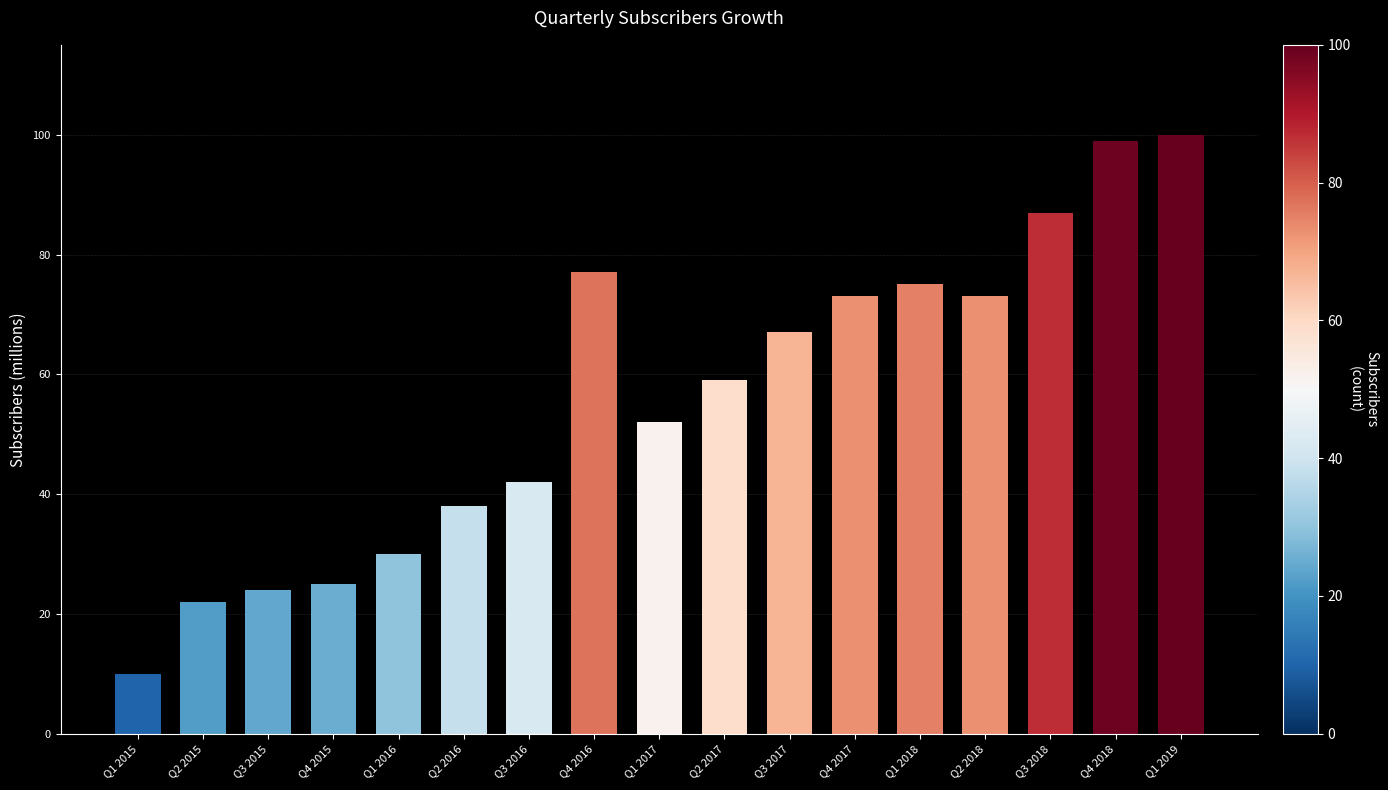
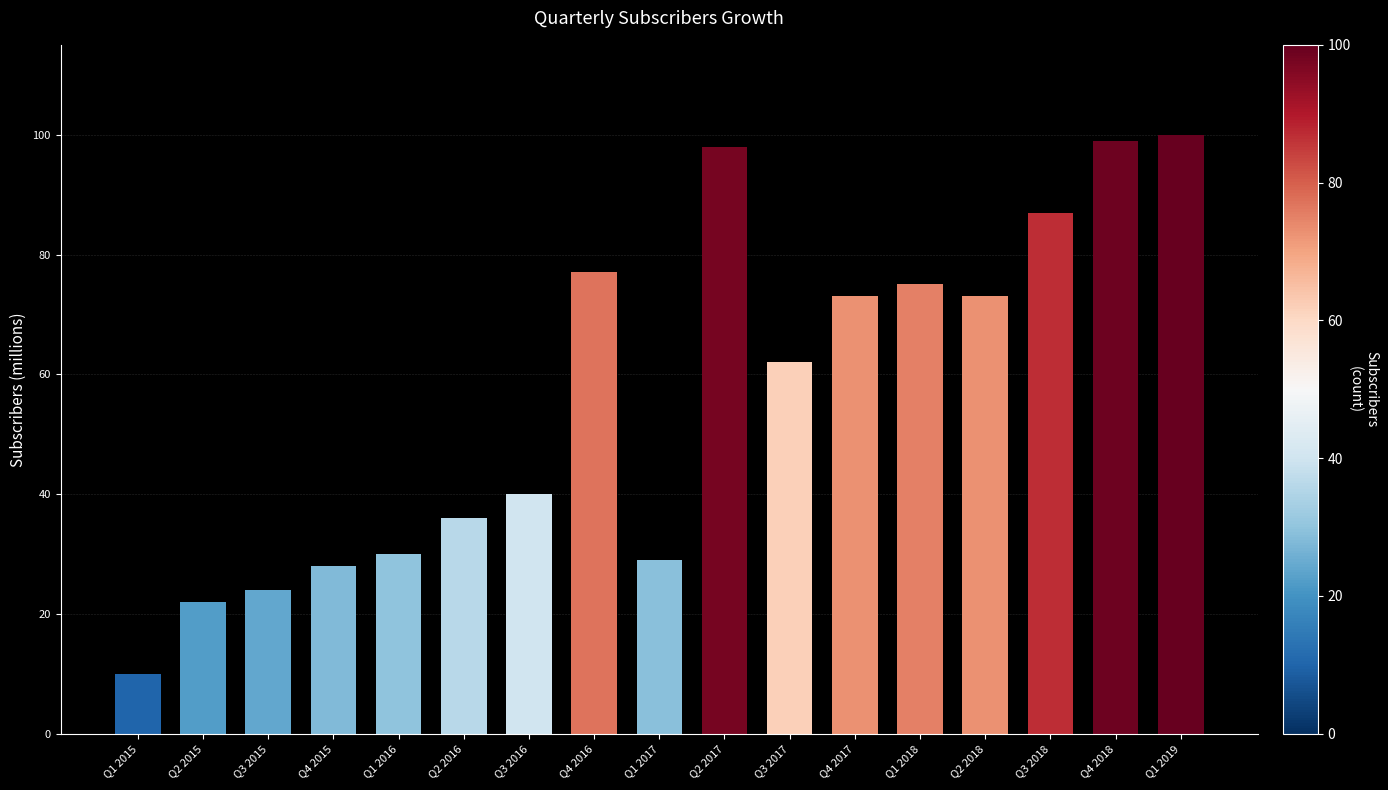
  {
    "Q1 2015": 10,
    "Q2 2015": 22,
    "Q3 2015": 24,
-   "Q4 2015": 25,
+   "Q4 2015": 28,
    "Q1 2016": 30,
-   "Q2 2016": 38,
-   "Q3 2016": 42,
+   "Q2 2016": 36,
+   "Q3 2016": 40,
    "Q4 2016": 77,
-   "Q1 2017": 52,
-   "Q2 2017": 59,
-   "Q3 2017": 67,
+   "Q1 2017": 29,
+   "Q2 2017": 98,
+   "Q3 2017": 62,
    "Q4 2017": 73,
    "Q1 2018": 75,
    "Q2 2018": 73,
    "Q3 2018": 87,
    "Q4 2018": 99,
    "Q1 2019": 100
  }
